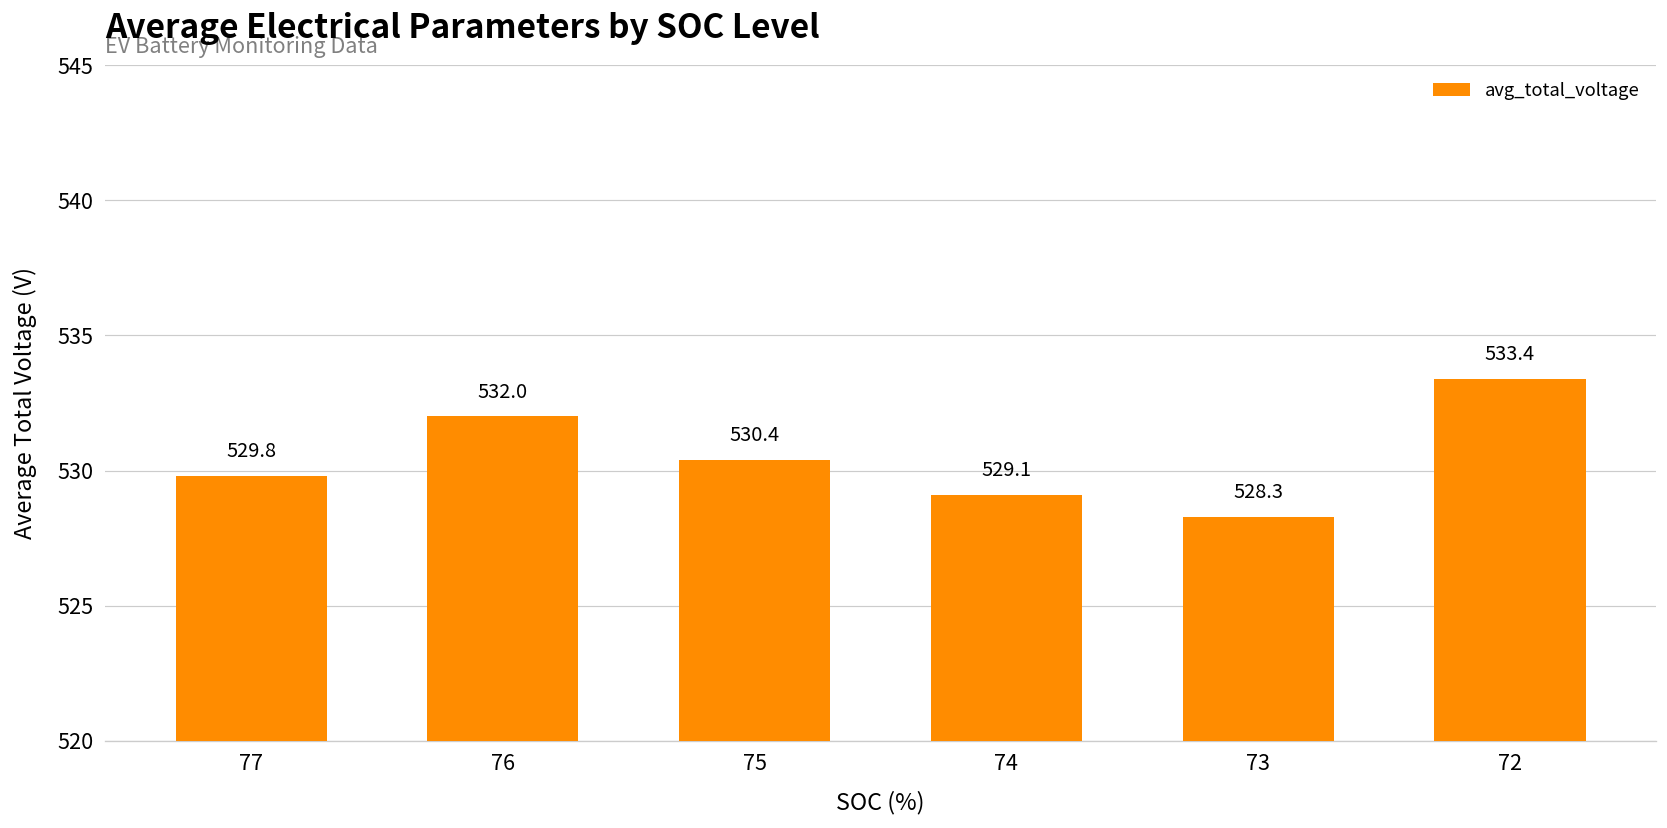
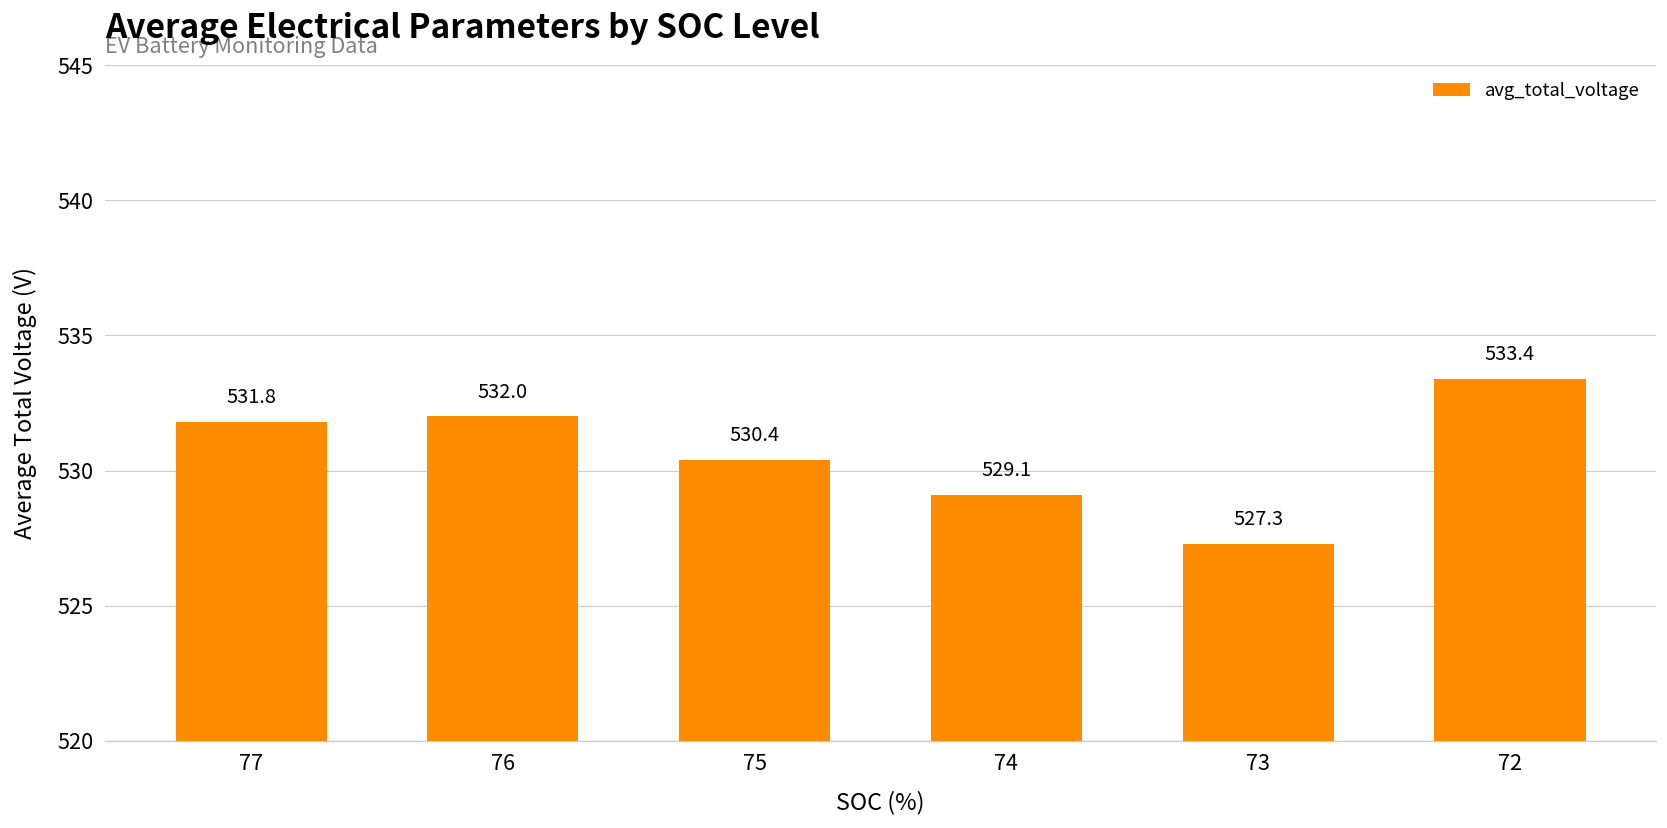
  {
-   "77": 529.8,
+   "77": 531.8,
    "76": 532.0,
    "75": 530.4,
    "74": 529.1,
-   "73": 528.3,
+   "73": 527.3,
    "72": 533.4
  }
